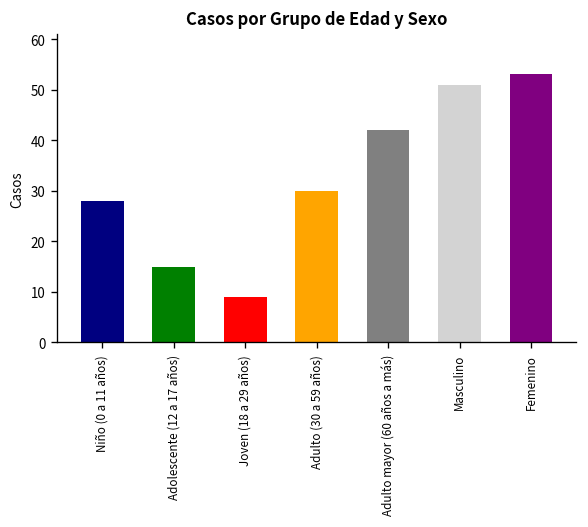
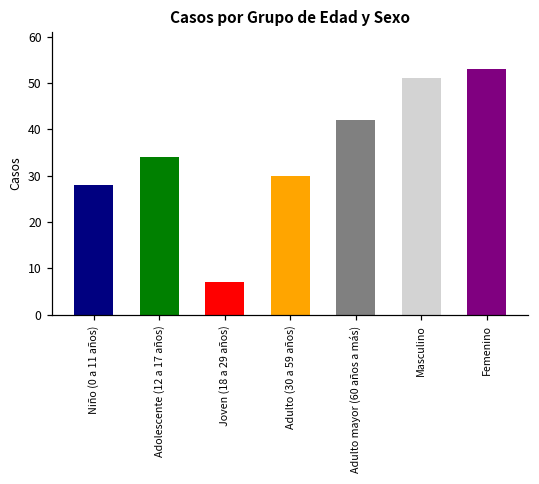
  {
    "Niño (0 a 11 años)": 28,
-   "Adolescente (12 a 17 años)": 15,
-   "Joven (18 a 29 años)": 9,
+   "Adolescente (12 a 17 años)": 34,
+   "Joven (18 a 29 años)": 7,
    "Adulto (30 a 59 años)": 30,
    "Adulto mayor (60 años a más)": 42,
    "Masculino": 51,
    "Femenino": 53
  }
